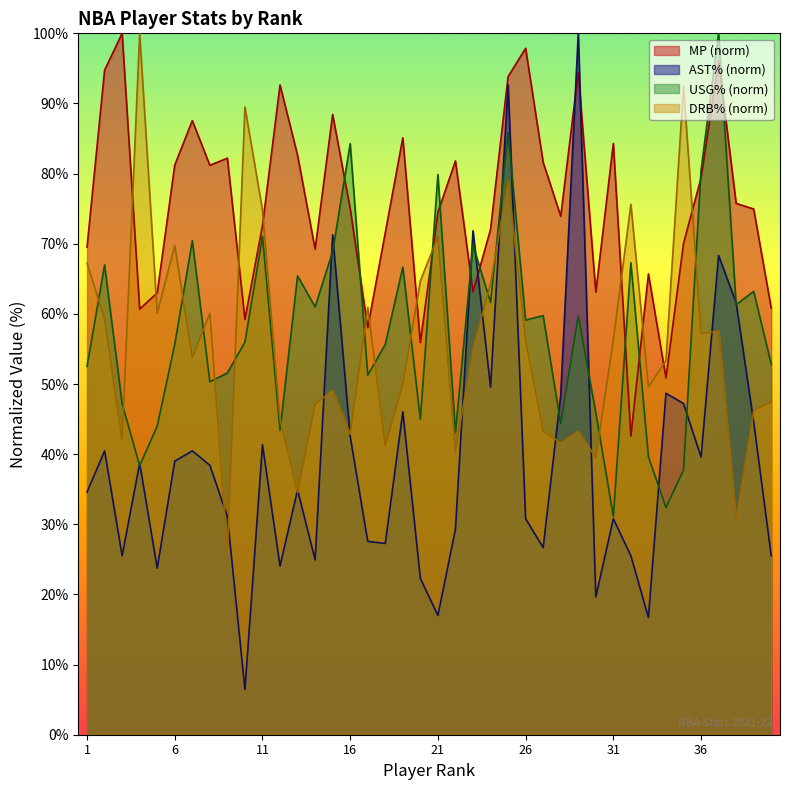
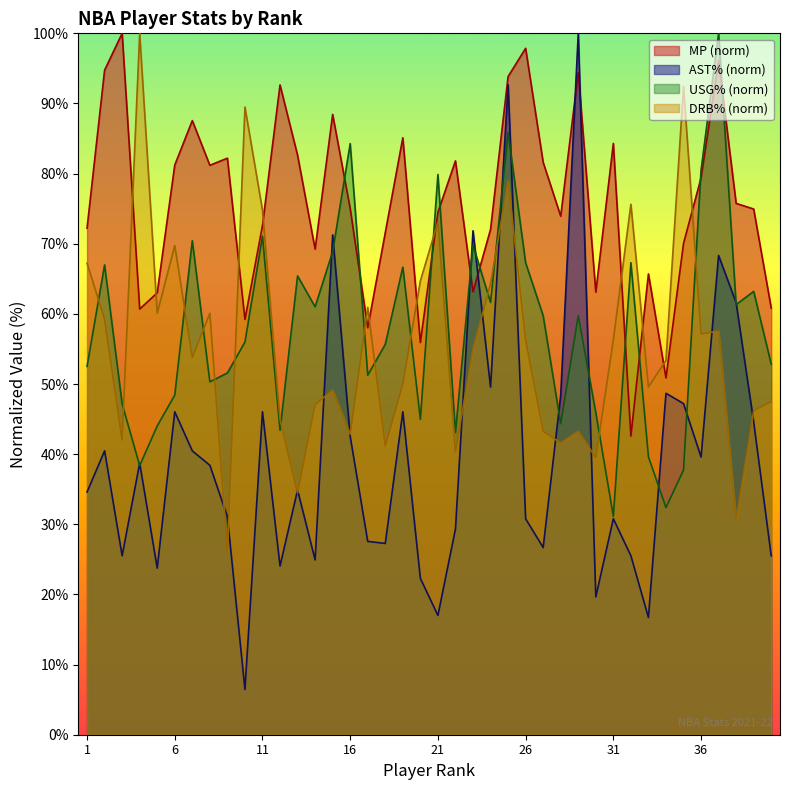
  {
    "MP (norm)": {
-     "1": "70%",
+     "1": "72%",
      "6": "81%",
      "11": "73%",
      "16": "75%",
      "21": "74%",
      "26": "98%",
      "31": "84%",
      "36": "79%"
    },
    "AST% (norm)": {
      "1": "35%",
-     "6": "39%",
-     "11": "41%",
+     "6": "46%",
+     "11": "46%",
      "21": "17%",
      "26": "31%",
      "36": "40%"
    },
    "USG% (norm)": {
      "1": "53%",
-     "6": "56%",
+     "6": "48%",
      "11": "71%",
      "16": "84%",
      "21": "80%",
-     "26": "59%",
+     "26": "67%",
      "36": "81%"
    },
    "DRB% (norm)": {
      "1": "67%",
      "6": "70%",
      "11": "75%",
-     "21": "71%",
+     "21": "73%",
      "26": "56%",
      "31": "56%",
      "36": "57%"
    }
  }
